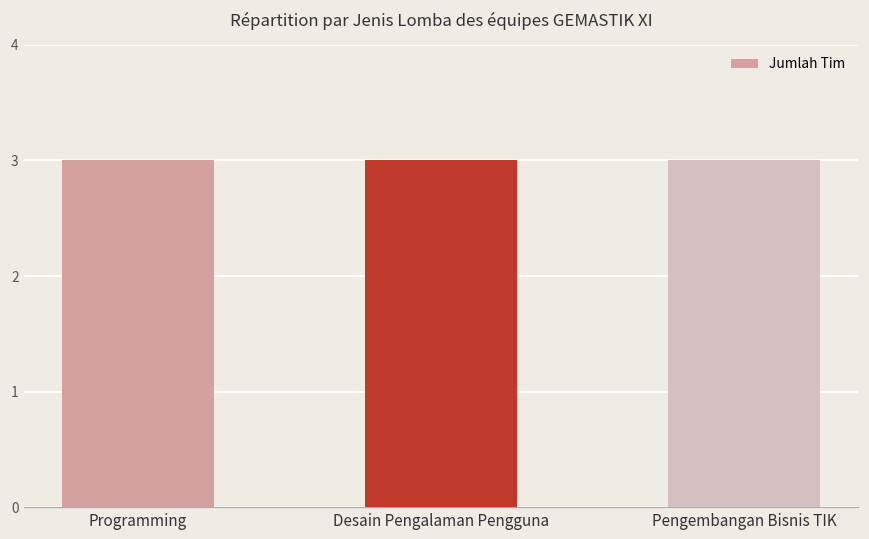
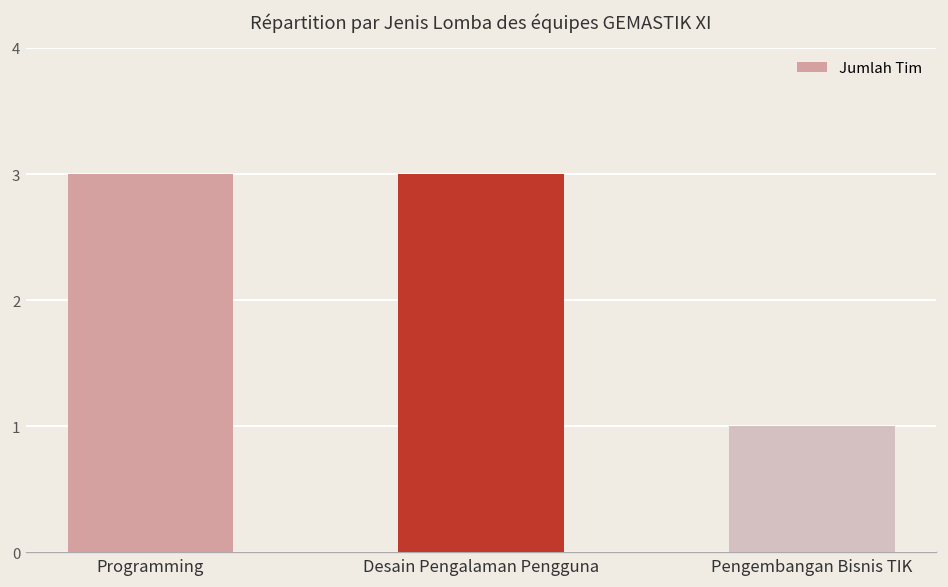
  {
    "Programming": 3,
    "Desain Pengalaman Pengguna": 3,
-   "Pengembangan Bisnis TIK": 3
+   "Pengembangan Bisnis TIK": 1
  }
